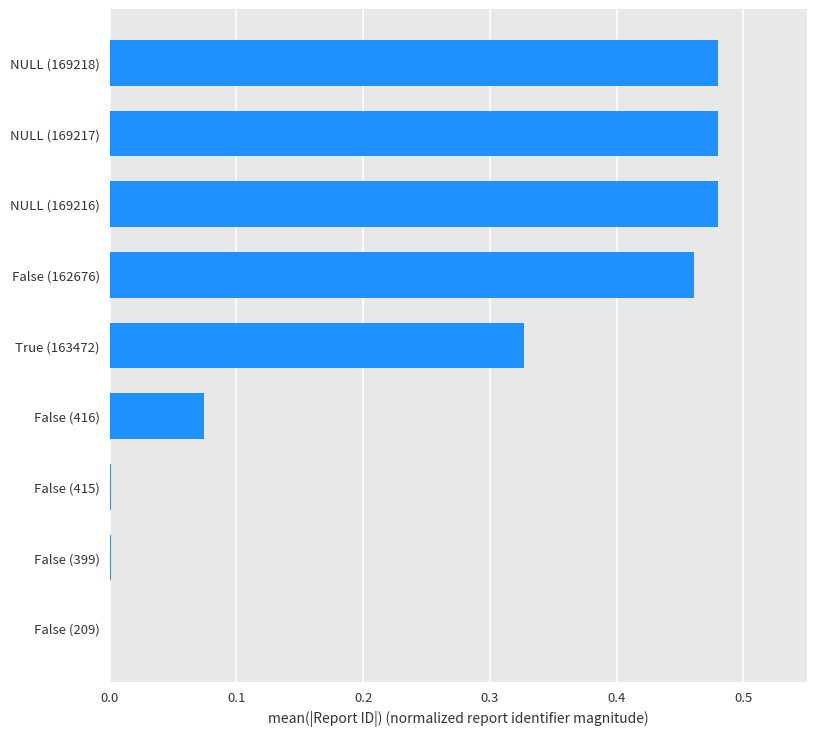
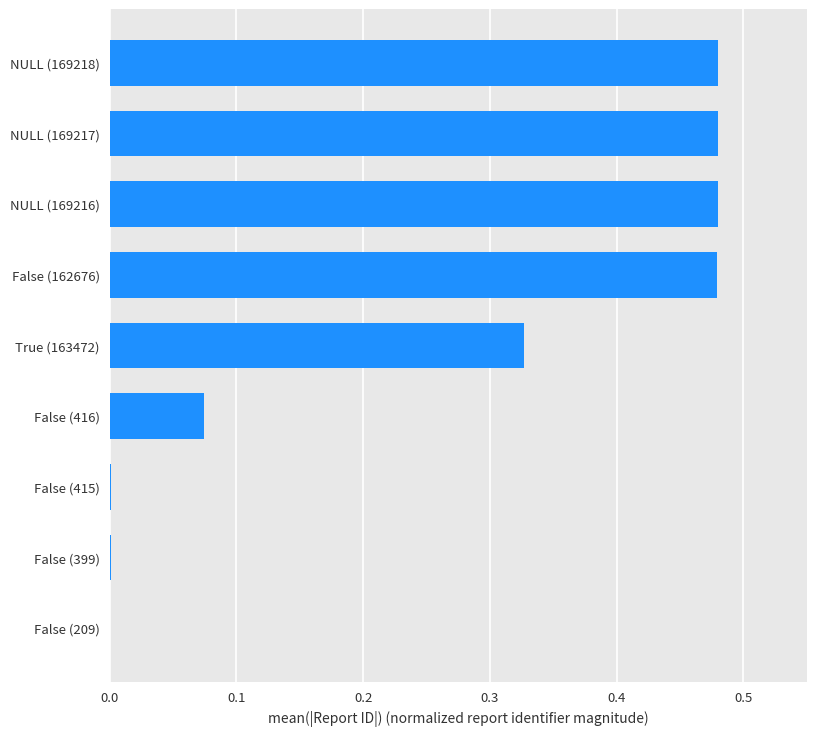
  {
    "NULL (169218)": 0.480,
    "NULL (169217)": 0.480,
    "NULL (169216)": 0.480,
-   "False (162676)": 0.461,
+   "False (162676)": 0.479,
    "True (163472)": 0.327,
    "False (416)": 0.074
  }
